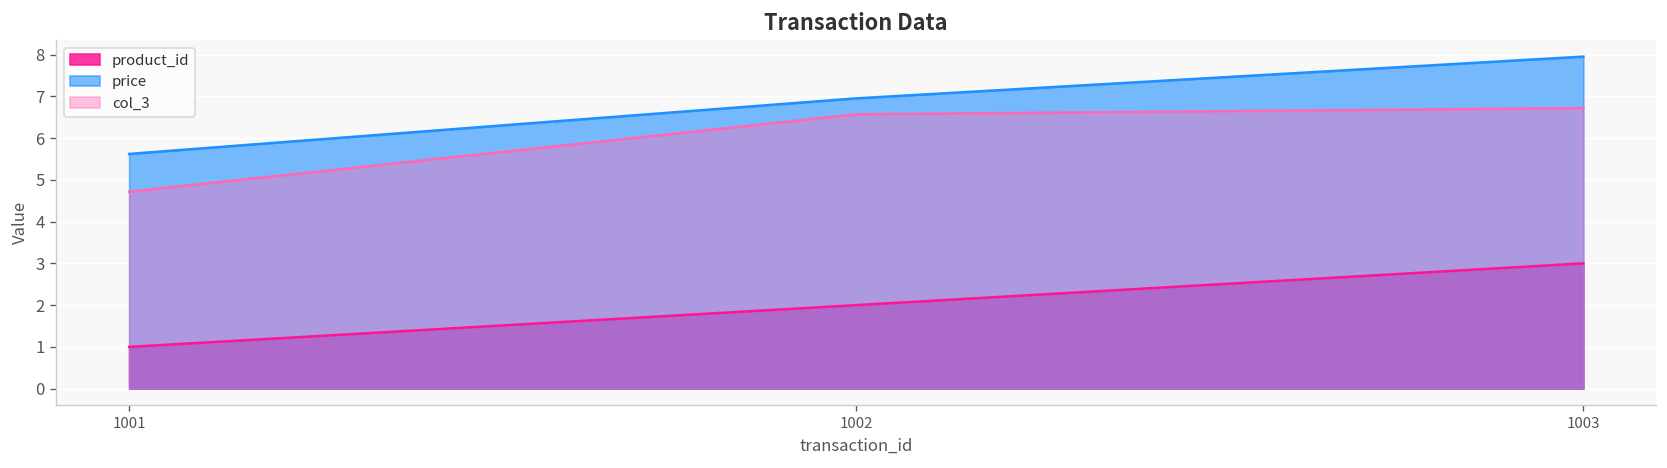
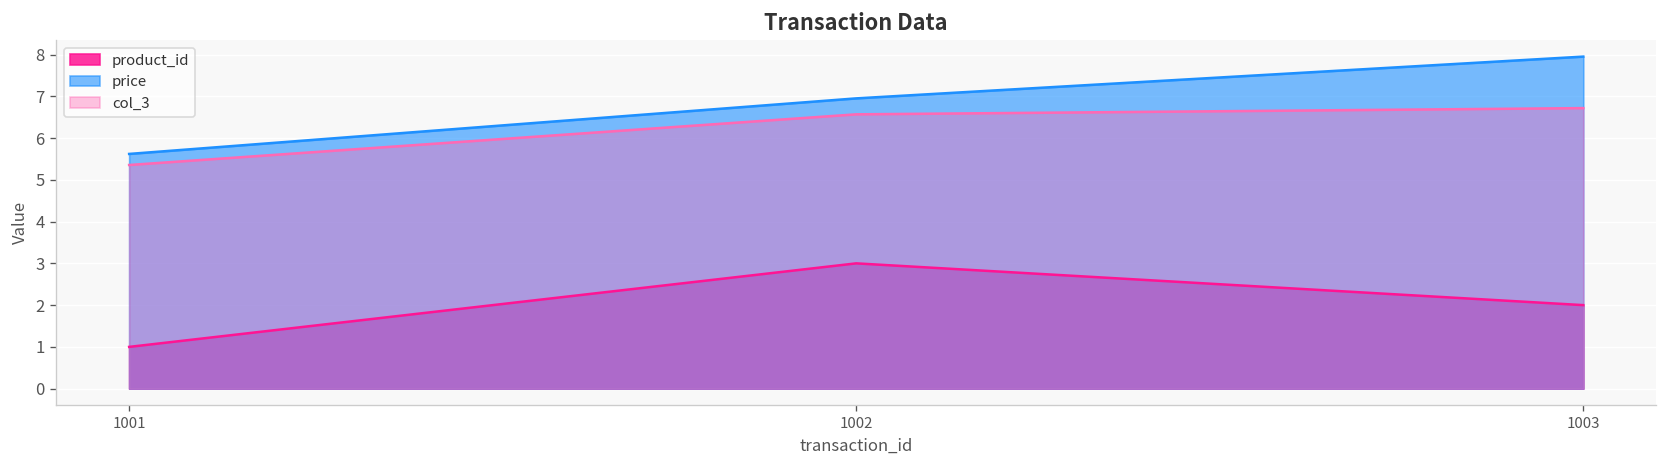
  {
    "product_id": {
      "1001": 1,
-     "1002": 2,
-     "1003": 3
+     "1002": 3,
+     "1003": 2
    },
    "price": {
      "1001": 5.6,
      "1002": 7.0,
      "1003": 8.0
    },
    "col_3": {
-     "1001": 4.7,
+     "1001": 5.4,
      "1002": 6.6,
      "1003": 6.7
    }
  }
